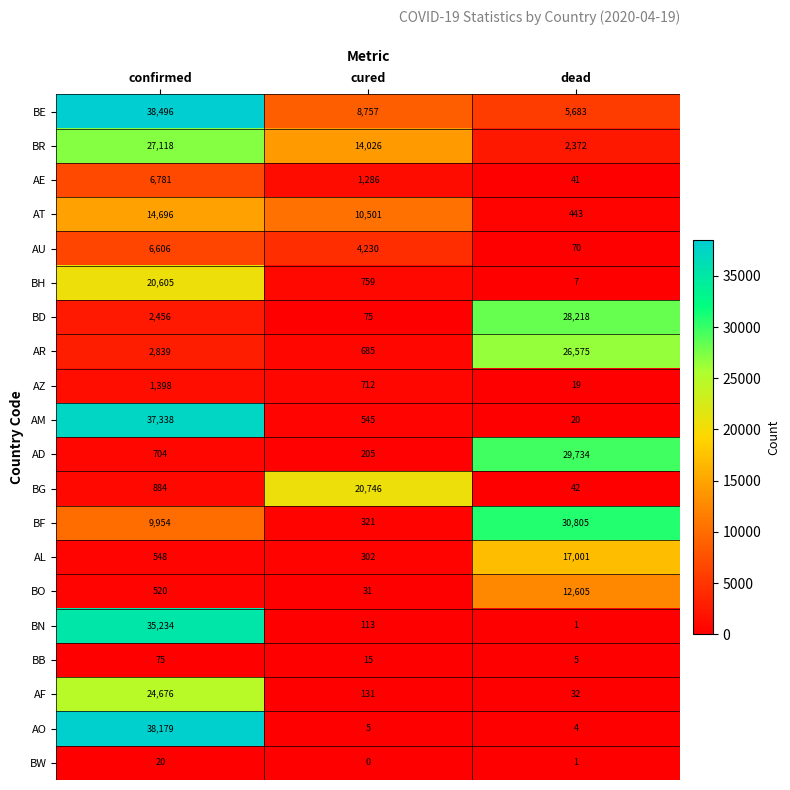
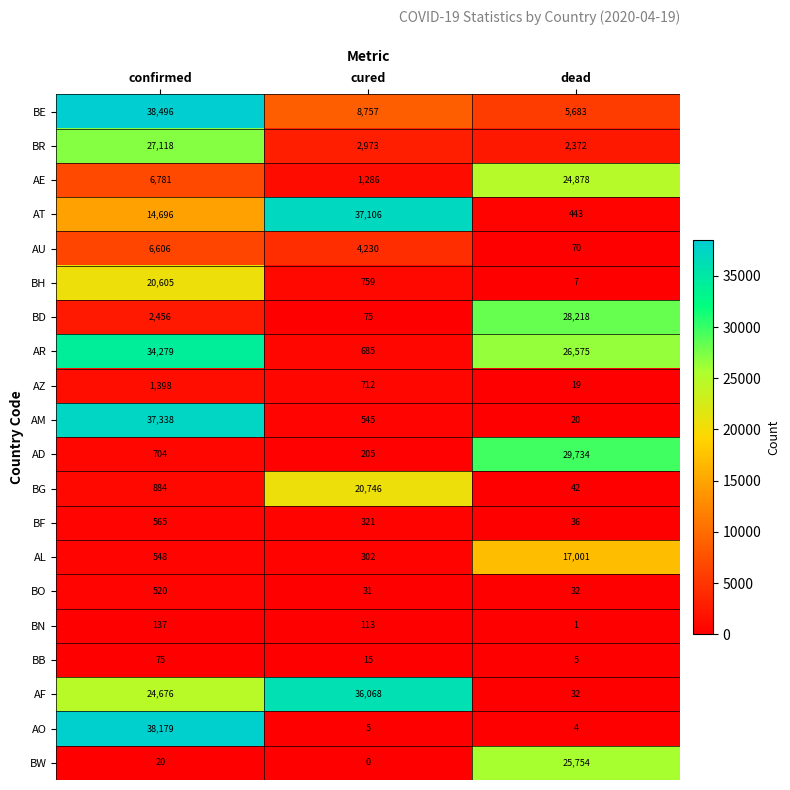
  {
    "BE": {
      "confirmed": "38,496",
      "cured": "8,757",
      "dead": "5,683"
    },
    "BR": {
      "confirmed": "27,118",
-     "cured": "14,026",
+     "cured": "2,973",
      "dead": "2,372"
    },
    "AE": {
      "confirmed": "6,781",
      "cured": "1,286",
-     "dead": "41"
+     "dead": "24,878"
    },
    "AT": {
      "confirmed": "14,696",
-     "cured": "10,501",
+     "cured": "37,106",
      "dead": "443"
    },
    "AU": {
      "confirmed": "6,606",
      "cured": "4,230",
      "dead": "70"
    },
    "BH": {
      "confirmed": "20,605",
      "cured": "759",
      "dead": "7"
    },
    "BD": {
      "confirmed": "2,456",
      "cured": "75",
      "dead": "28,218"
    },
    "AR": {
-     "confirmed": "2,839",
+     "confirmed": "34,279",
      "cured": "685",
      "dead": "26,575"
    },
    "AZ": {
      "confirmed": "1,398",
      "cured": "712",
      "dead": "19"
    },
    "AM": {
      "confirmed": "37,338",
      "cured": "545",
      "dead": "20"
    },
    "AD": {
      "confirmed": "704",
      "cured": "205",
      "dead": "29,734"
    },
    "BG": {
      "confirmed": "884",
      "cured": "20,746",
      "dead": "42"
    },
    "BF": {
-     "confirmed": "9,954",
+     "confirmed": "565",
      "cured": "321",
-     "dead": "30,805"
+     "dead": "36"
    },
    "AL": {
      "confirmed": "548",
      "cured": "302",
      "dead": "17,001"
    },
    "BO": {
      "confirmed": "520",
      "cured": "31",
-     "dead": "12,605"
+     "dead": "32"
    },
    "BN": {
-     "confirmed": "35,234",
+     "confirmed": "137",
      "cured": "113",
      "dead": "1"
    },
    "BB": {
      "confirmed": "75",
      "cured": "15",
      "dead": "5"
    },
    "AF": {
      "confirmed": "24,676",
-     "cured": "131",
+     "cured": "36,068",
      "dead": "32"
    },
    "AO": {
      "confirmed": "38,179",
      "cured": "5",
      "dead": "4"
    },
    "BW": {
      "confirmed": "20",
      "cured": "0",
-     "dead": "1"
+     "dead": "25,754"
    }
  }
